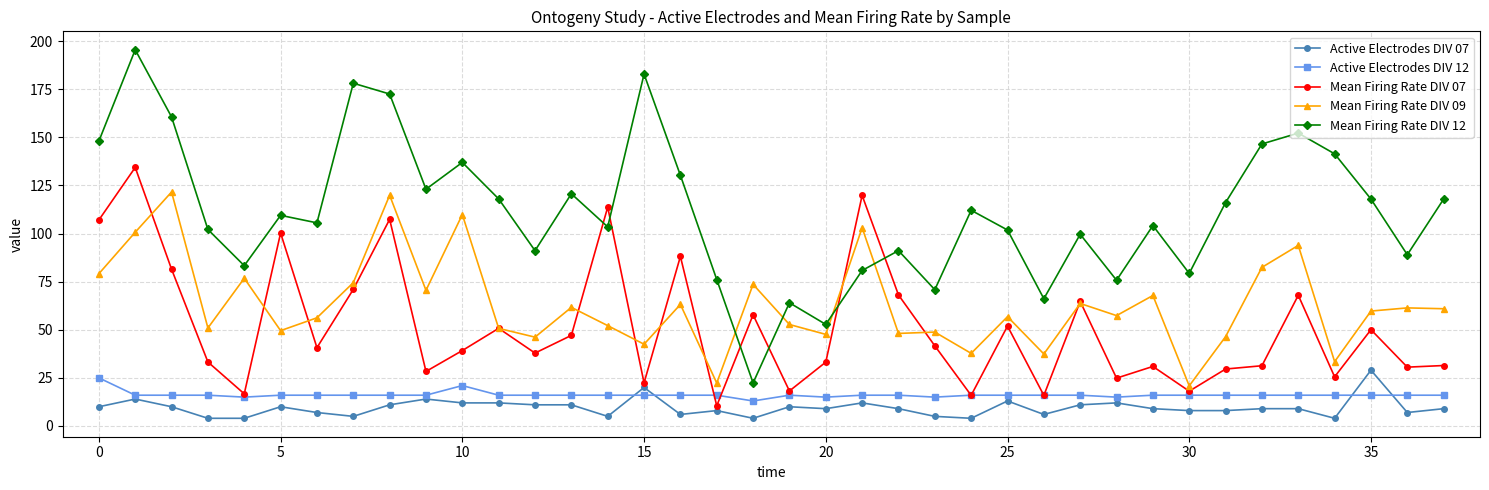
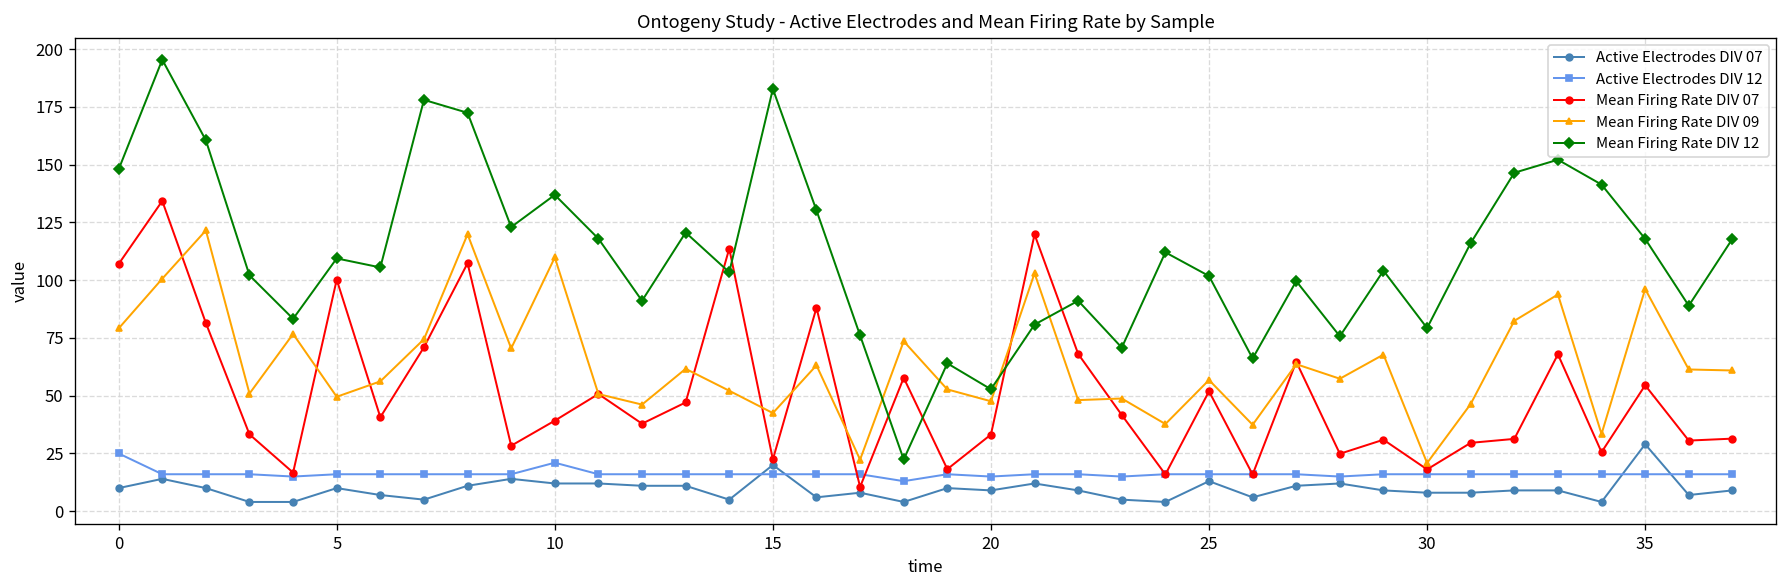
  {
    "Active Electrodes DIV 07": {
      "0": 10,
      "5": 10,
      "10": 12,
      "15": 20,
      "20": 9,
      "25": 13,
      "30": 8,
      "35": 29
    },
    "Active Electrodes DIV 12": {
      "0": 25,
      "5": 16,
      "10": 21,
      "15": 16,
      "20": 15,
      "25": 16,
      "30": 16,
      "35": 16
    },
    "Mean Firing Rate DIV 07": {
      "0": 107,
      "5": 100,
      "10": 39,
      "15": 22,
      "20": 33,
      "25": 52,
      "30": 18,
-     "35": 50
+     "35": 55
    },
    "Mean Firing Rate DIV 09": {
      "0": 79,
      "5": 50,
      "10": 110,
      "15": 42,
      "20": 48,
      "25": 57,
      "30": 21,
-     "35": 60
+     "35": 96
    },
    "Mean Firing Rate DIV 12": {
      "0": 148,
      "5": 109,
      "10": 137,
      "15": 183,
      "20": 53,
      "25": 102,
      "30": 79,
      "35": 118
    }
  }
